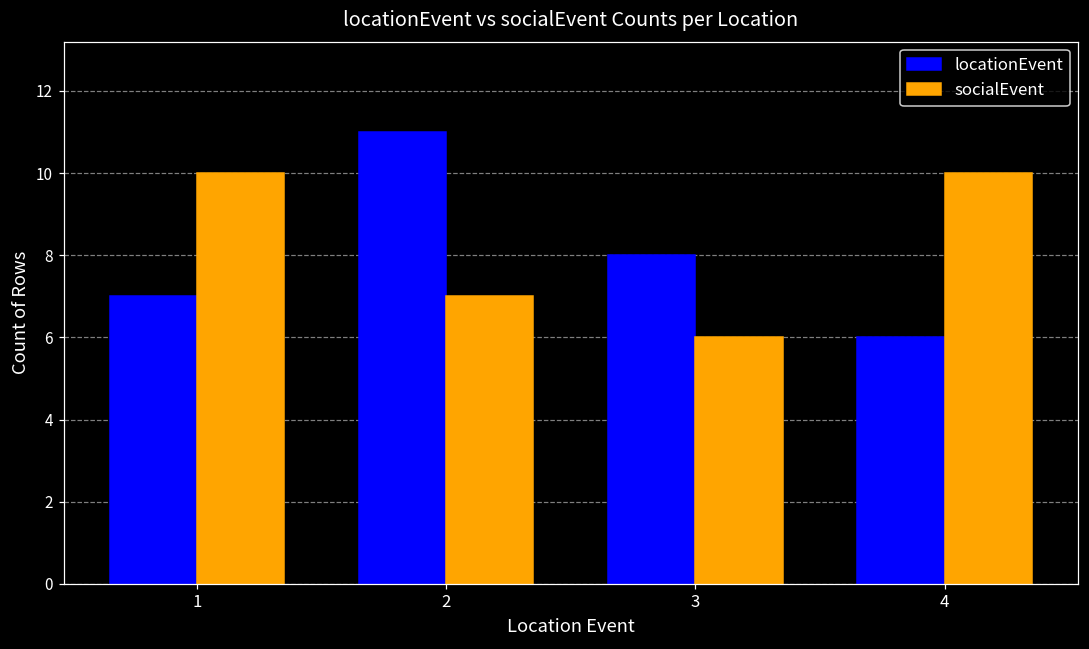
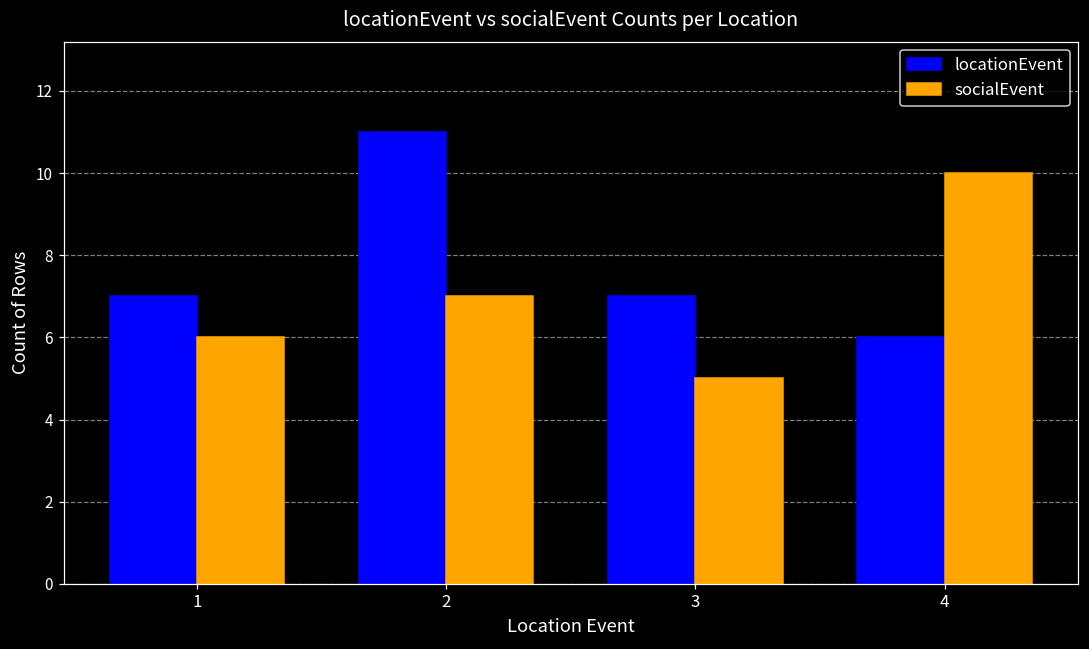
  {
    "locationEvent": {
      "1": 7,
      "2": 11,
-     "3": 8,
+     "3": 7,
      "4": 6
    },
    "socialEvent": {
-     "1": 10,
+     "1": 6,
      "2": 7,
-     "3": 6,
+     "3": 5,
      "4": 10
    }
  }
